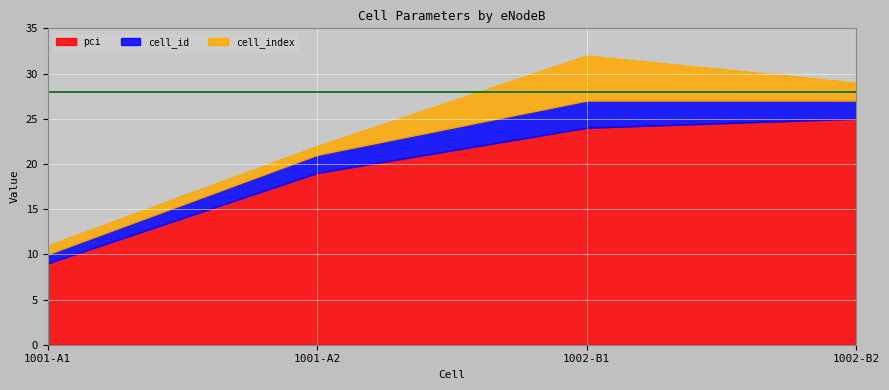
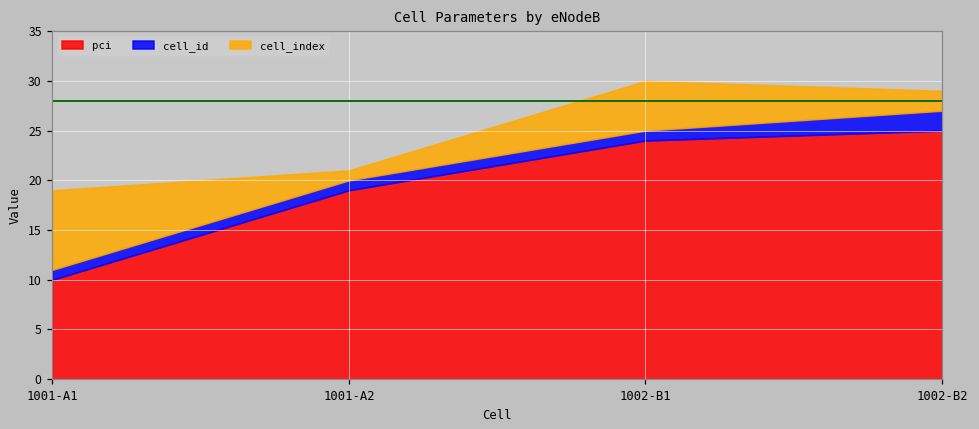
  {
    "pci": {
-     "1001-A1": 9,
+     "1001-A1": 10,
      "1001-A2": 19,
      "1002-B1": 24,
      "1002-B2": 25
    },
    "cell_id": {
      "1001-A1": 1,
-     "1001-A2": 2,
-     "1002-B1": 3,
+     "1001-A2": 1,
+     "1002-B1": 1,
      "1002-B2": 2
    },
    "cell_index": {
-     "1001-A1": 1,
+     "1001-A1": 8,
      "1001-A2": 1,
      "1002-B1": 5,
      "1002-B2": 2
    }
  }
